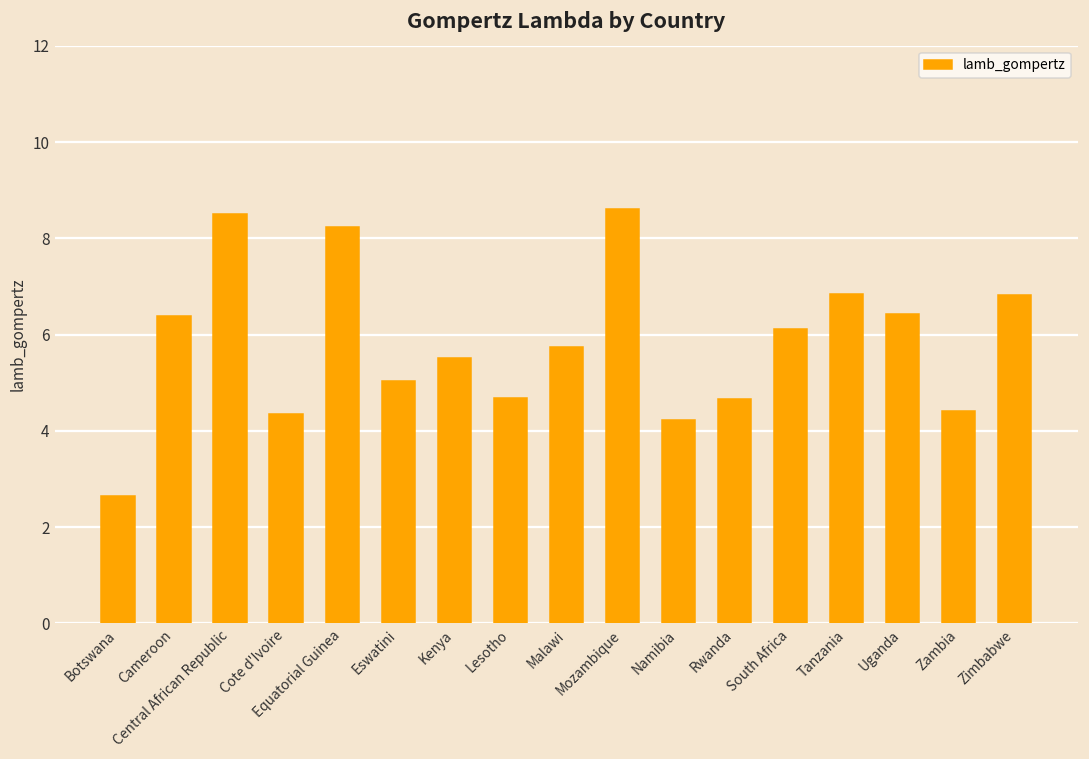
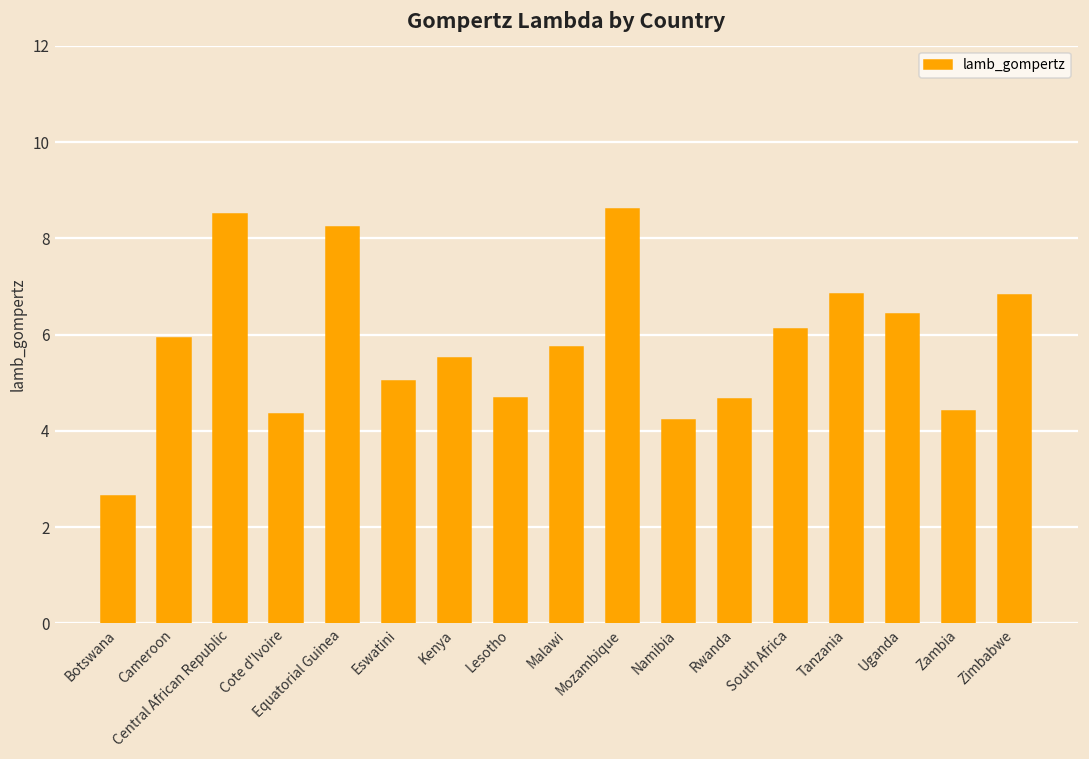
  {
    "Botswana": 2.6,
-   "Cameroon": 6.4,
+   "Cameroon": 5.9,
    "Central African Republic": 8.5,
    "Cote d'Ivoire": 4.4,
    "Equatorial Guinea": 8.2,
    "Eswatini": 5.0,
    "Kenya": 5.5,
    "Lesotho": 4.7,
    "Malawi": 5.7,
    "Mozambique": 8.6,
    "Namibia": 4.2,
    "Rwanda": 4.7,
    "South Africa": 6.1,
    "Tanzania": 6.8,
    "Uganda": 6.4,
    "Zambia": 4.4,
    "Zimbabwe": 6.8
  }
